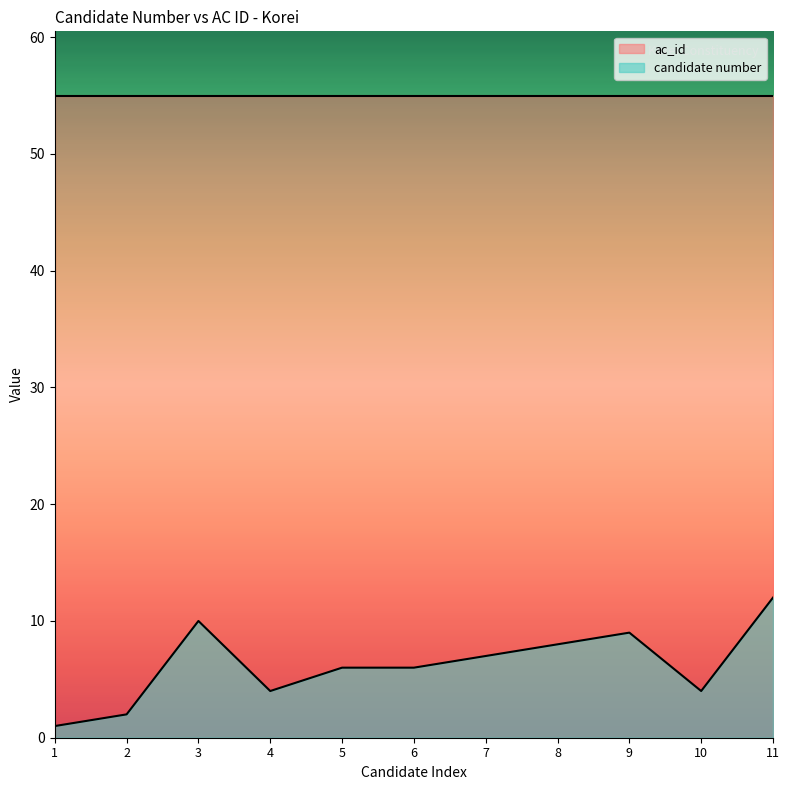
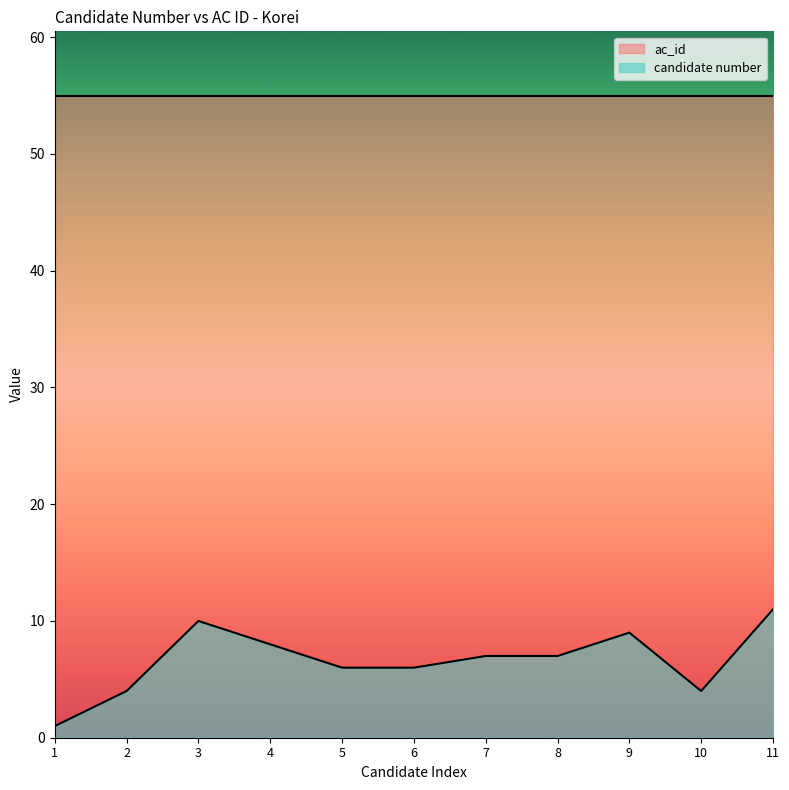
  {
    "ac_id": {
      "1": 55,
      "2": 55,
      "3": 55,
      "4": 55,
      "5": 55,
      "6": 55,
      "7": 55,
      "8": 55,
      "9": 55,
      "10": 55,
      "11": 55
    },
    "candidate number": {
      "1": 1,
-     "2": 2,
+     "2": 4,
      "3": 10,
-     "4": 4,
+     "4": 8,
      "5": 6,
      "6": 6,
      "7": 7,
-     "8": 8,
+     "8": 7,
      "9": 9,
      "10": 4,
-     "11": 12
+     "11": 11
    }
  }
